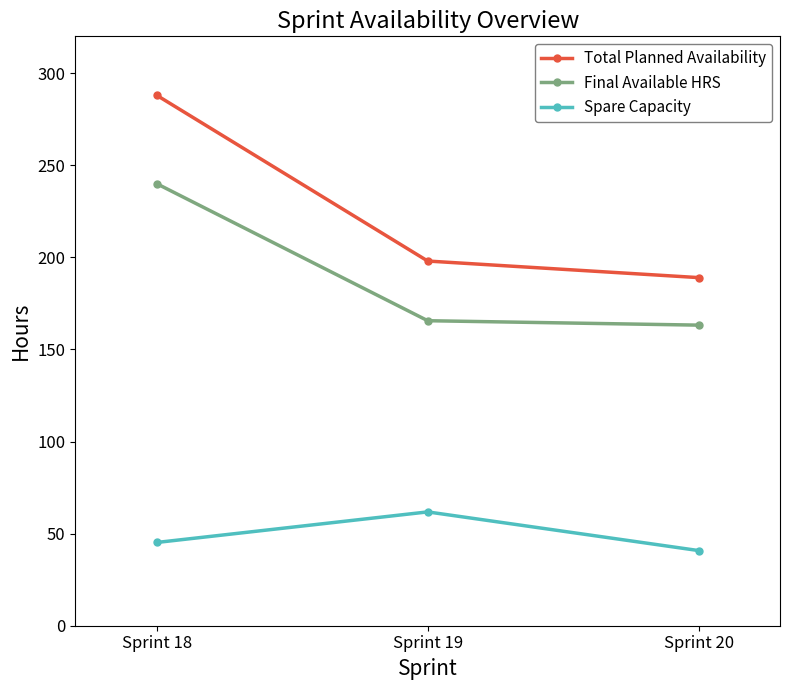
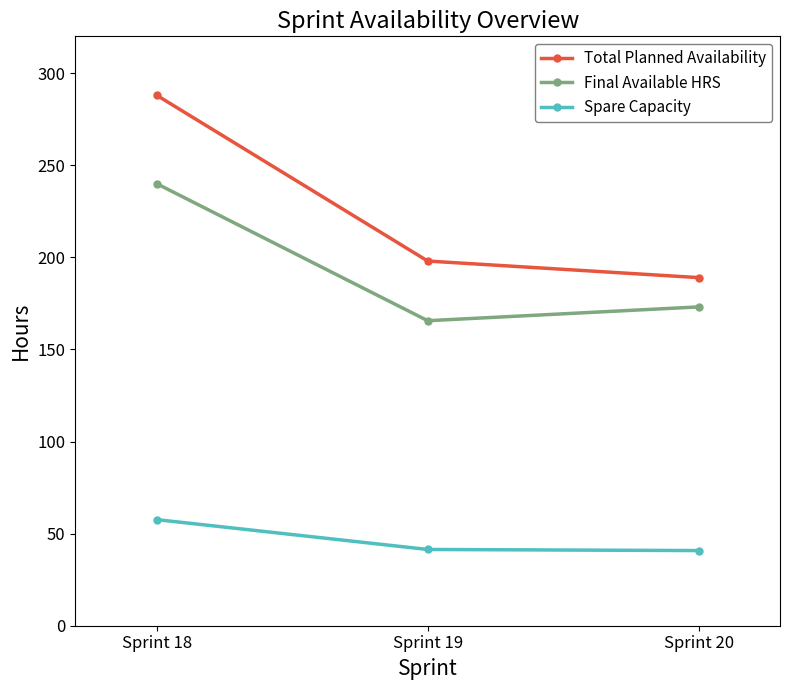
  {
    "Total Planned Availability": {
      "Sprint 18": 288,
      "Sprint 19": 198,
      "Sprint 20": 189
    },
    "Final Available HRS": {
      "Sprint 18": 240,
      "Sprint 19": 166,
-     "Sprint 20": 163
+     "Sprint 20": 173
    },
    "Spare Capacity": {
-     "Sprint 18": 45,
-     "Sprint 19": 62,
+     "Sprint 18": 58,
+     "Sprint 19": 41,
      "Sprint 20": 41
    }
  }
